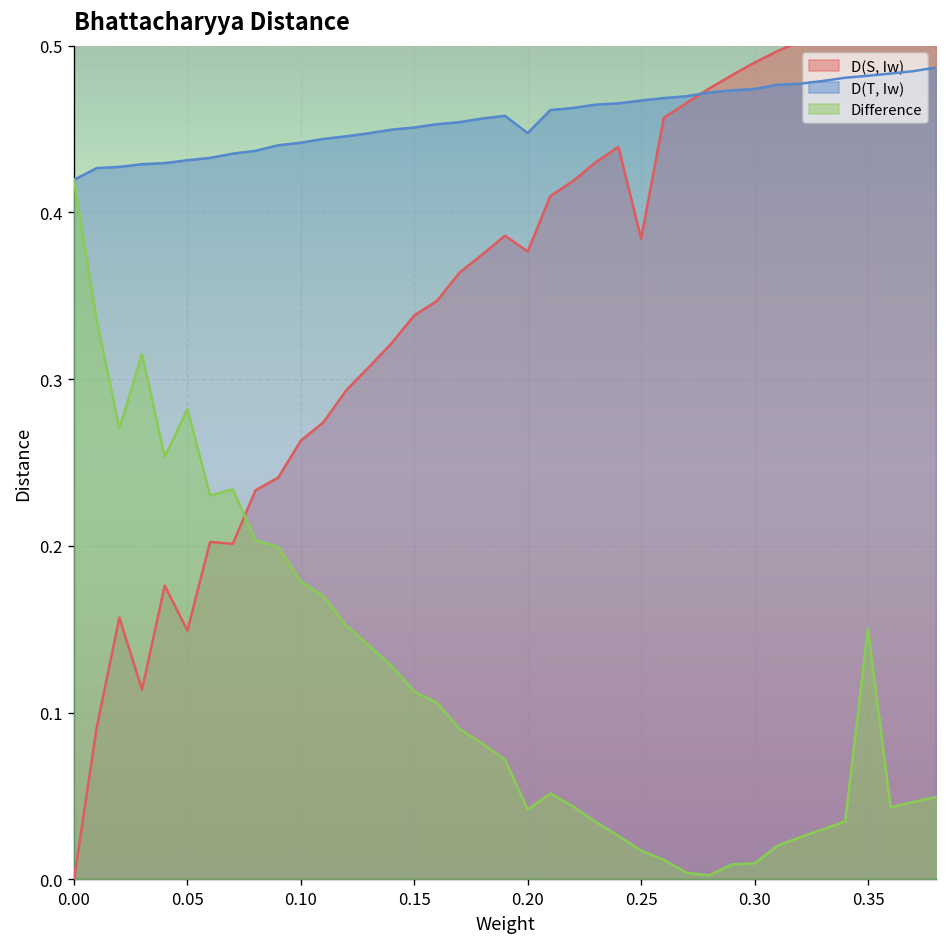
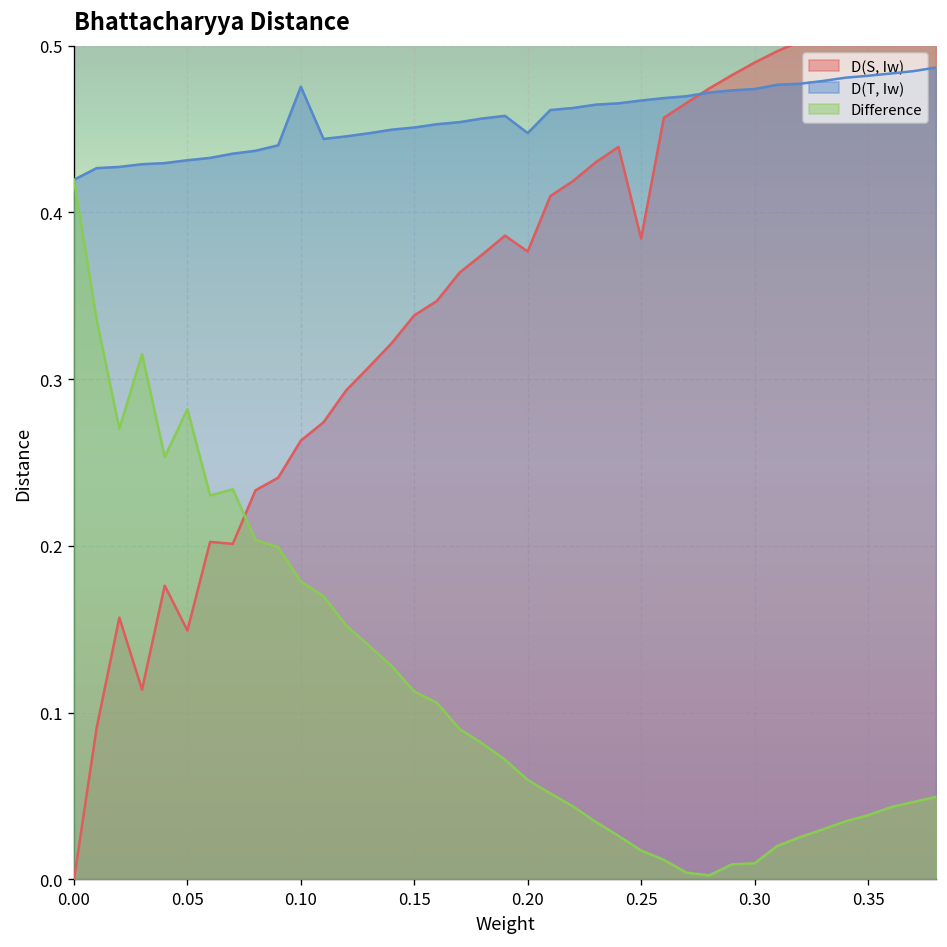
  {
    "D(S, Iw)": {
      "0.00": 0.000,
      "0.05": 0.149,
      "0.10": 0.263,
      "0.15": 0.338,
      "0.20": 0.377,
      "0.25": 0.384,
      "0.30": 0.490
    },
    "D(T, Iw)": {
      "0.05": 0.431,
-     "0.10": 0.442,
+     "0.10": 0.475,
      "0.15": 0.451,
      "0.20": 0.448,
      "0.25": 0.467,
      "0.30": 0.474
    },
    "Difference": {
      "0.05": 0.282,
      "0.10": 0.179,
      "0.15": 0.113,
-     "0.20": 0.042,
+     "0.20": 0.060,
      "0.25": 0.017,
      "0.30": 0.010,
-     "0.35": 0.150
+     "0.35": 0.039
    }
  }
